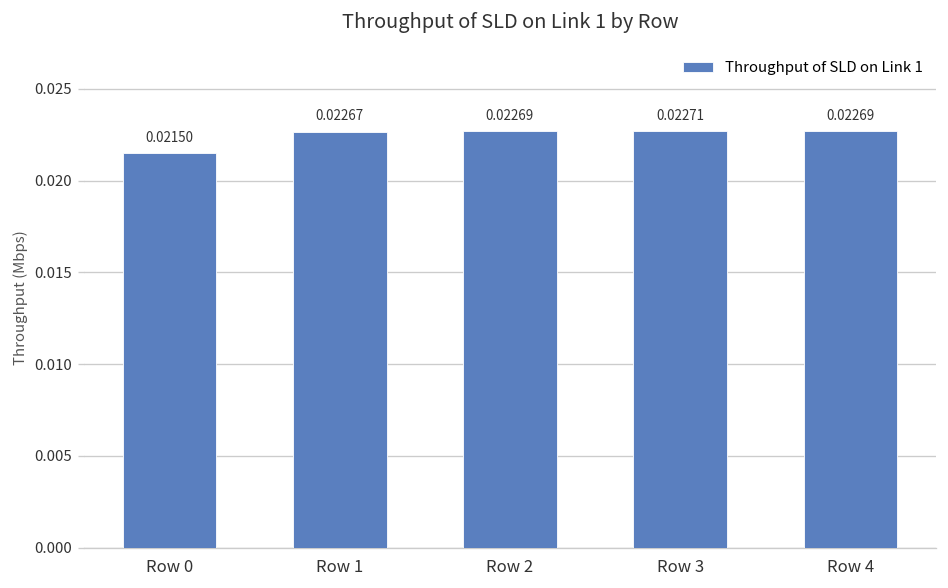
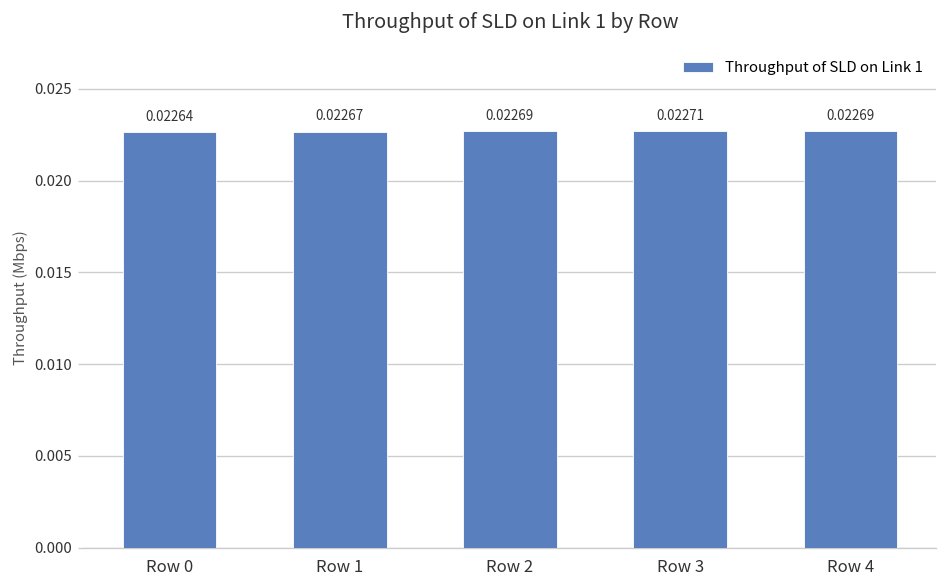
  {
-   "Row 0": 0.02150,
+   "Row 0": 0.02264,
    "Row 1": 0.02267,
    "Row 2": 0.02269,
    "Row 3": 0.02271,
    "Row 4": 0.02269
  }
